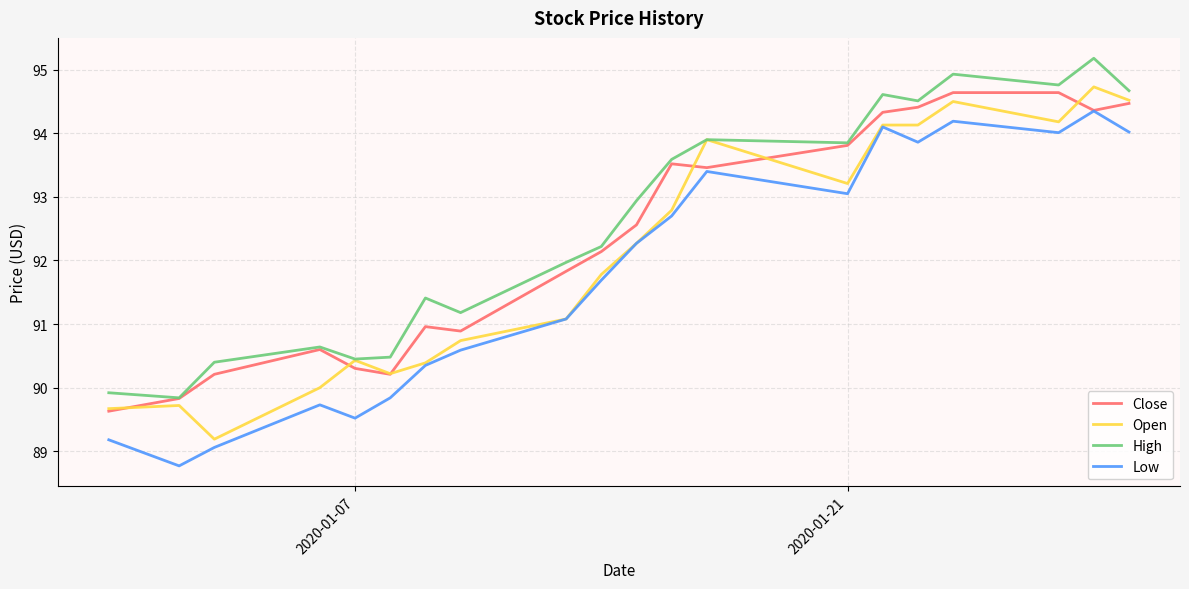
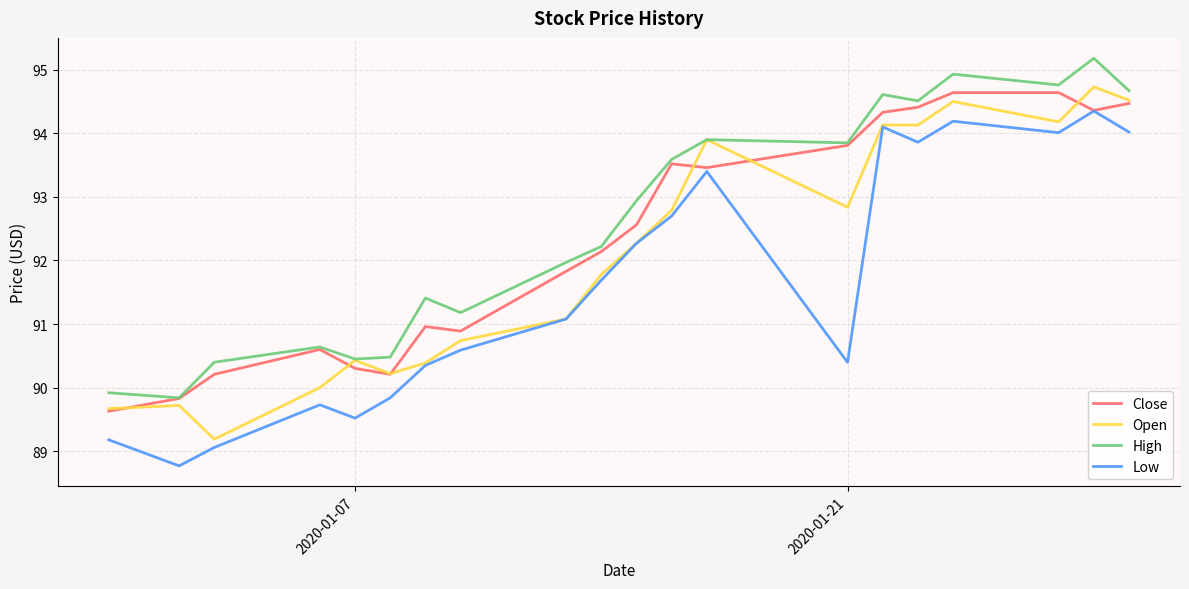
  {
    "Close": {
      "2020-01-07": 90.3,
      "2020-01-21": 93.8
    },
    "Open": {
-     "2020-01-21": 93.2
+     "2020-01-21": 92.8
    },
    "High": {
      "2020-01-21": 93.8
    },
    "Low": {
      "2020-01-07": 89.5,
-     "2020-01-21": 93.1
+     "2020-01-21": 90.4
    }
  }
